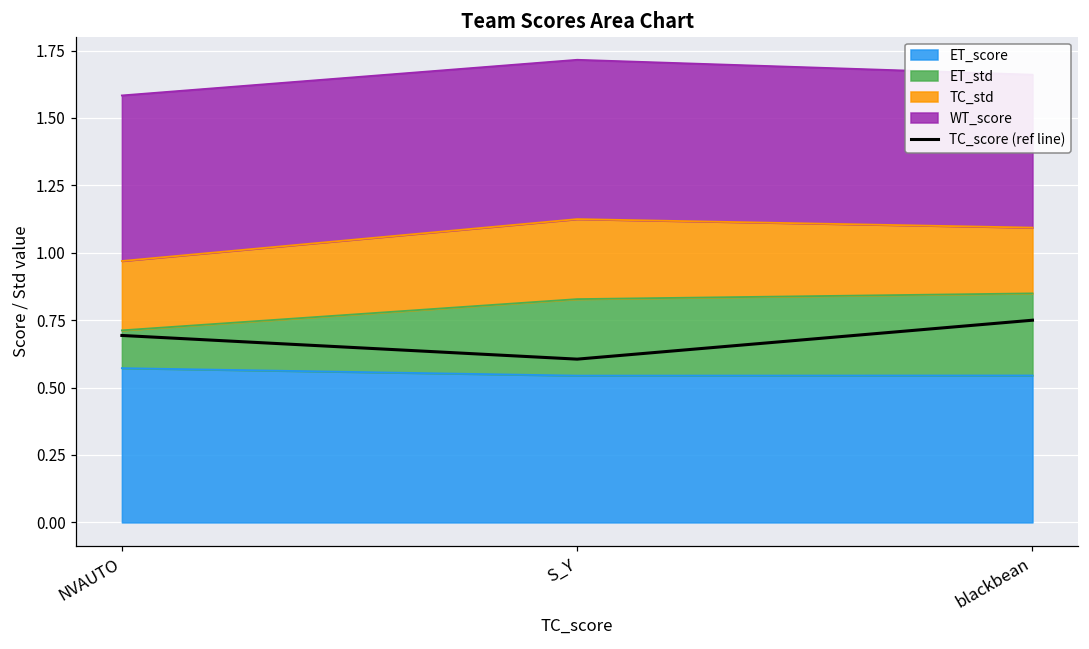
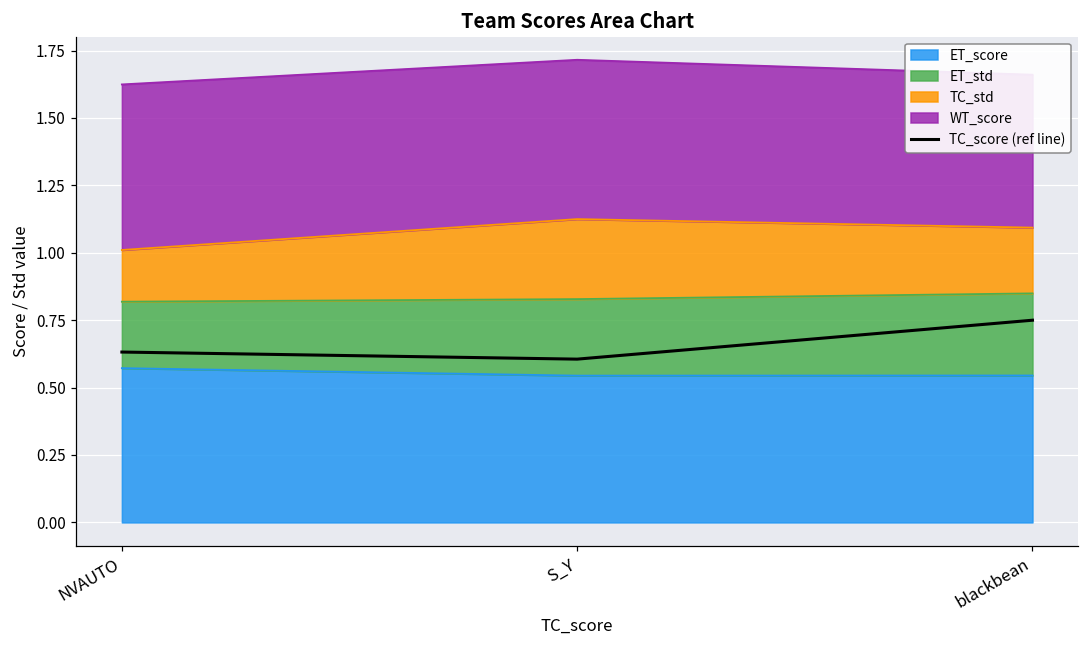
  {
    "ET_score": {
      "NVAUTO": 0.57,
      "S_Y": 0.54,
      "blackbean": 0.54
    },
    "ET_std": {
-     "NVAUTO": 0.14
+     "NVAUTO": 0.25
    },
    "TC_std": {
-     "NVAUTO": 0.26
+     "NVAUTO": 0.19
    },
    "WT_score": {
      "NVAUTO": 0.61
    },
    "TC_score (ref line)": {
-     "NVAUTO": 0.69,
+     "NVAUTO": 0.63,
      "S_Y": 0.61,
      "blackbean": 0.75
    }
  }
